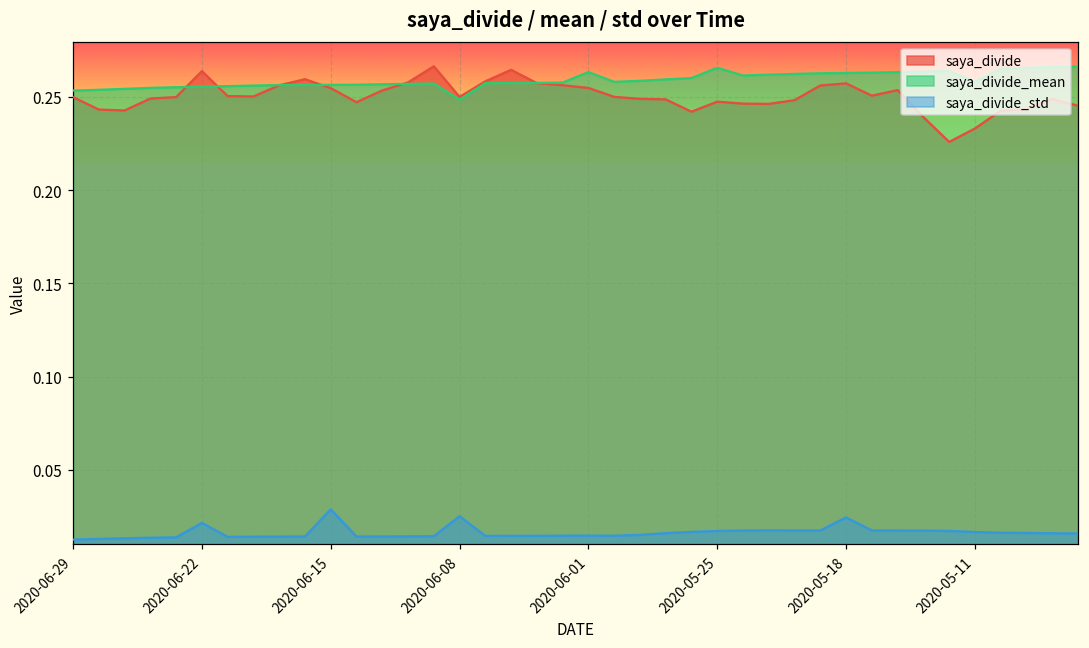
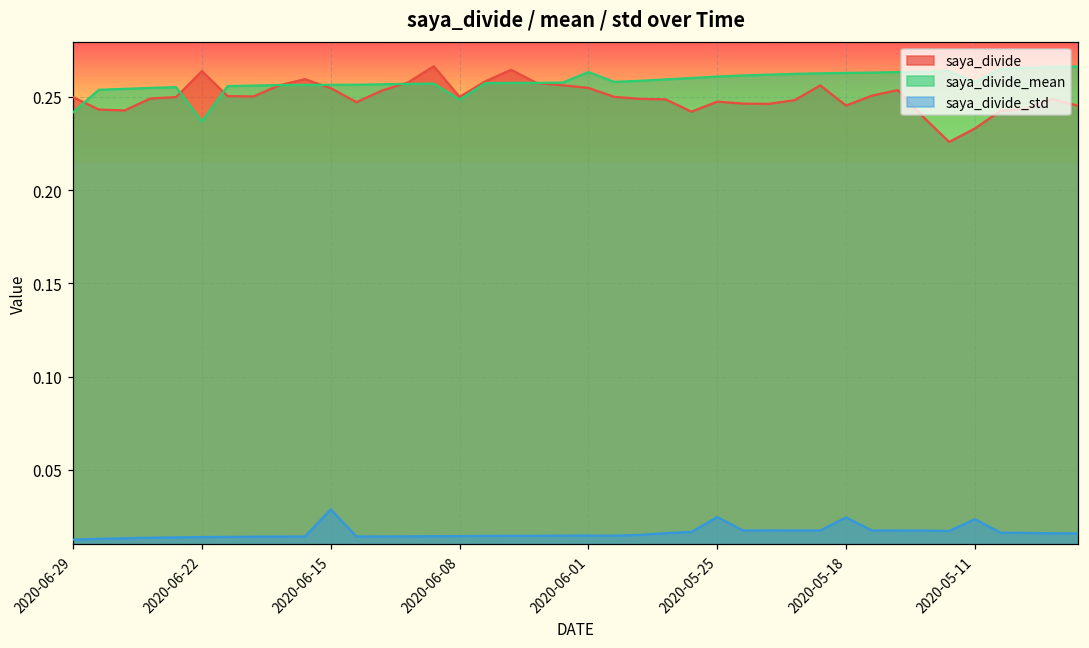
  {
    "saya_divide": {
      "2020-06-29": 0.250,
      "2020-06-22": 0.264,
      "2020-06-15": 0.255,
      "2020-06-01": 0.255,
      "2020-05-25": 0.247,
-     "2020-05-18": 0.257,
+     "2020-05-18": 0.245,
      "2020-05-11": 0.233
    },
    "saya_divide_mean": {
-     "2020-06-29": 0.253,
-     "2020-06-22": 0.255,
+     "2020-06-29": 0.242,
+     "2020-06-22": 0.237,
      "2020-06-15": 0.256,
      "2020-06-01": 0.263,
-     "2020-05-25": 0.266,
+     "2020-05-25": 0.261,
      "2020-05-18": 0.263
    },
    "saya_divide_std": {
      "2020-06-29": 0.013,
-     "2020-06-22": 0.022,
+     "2020-06-22": 0.014,
      "2020-06-15": 0.029,
-     "2020-06-08": 0.025,
+     "2020-06-08": 0.015,
      "2020-06-01": 0.015,
-     "2020-05-25": 0.017,
+     "2020-05-25": 0.025,
      "2020-05-18": 0.025,
-     "2020-05-11": 0.017
+     "2020-05-11": 0.024
    }
  }
